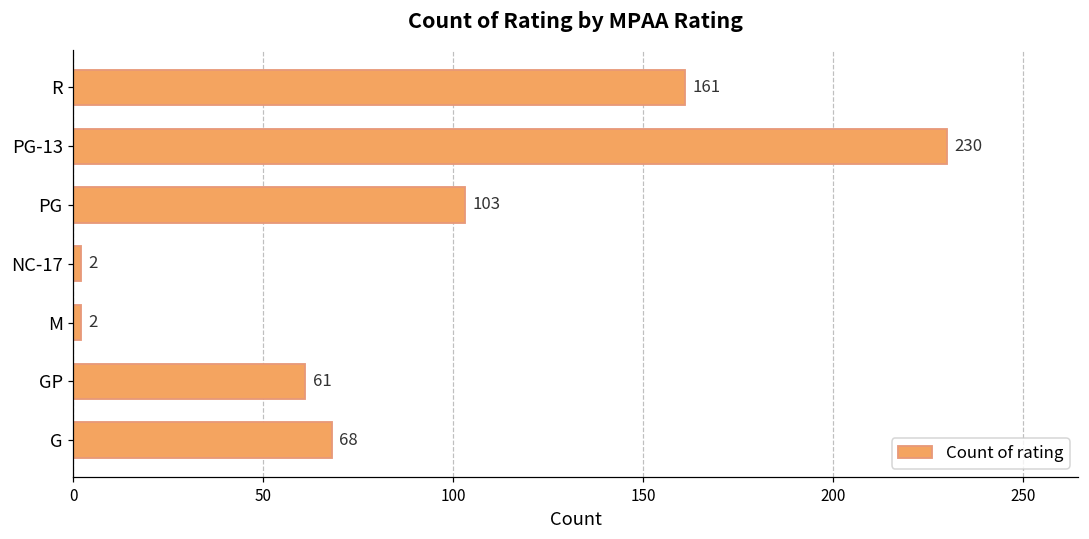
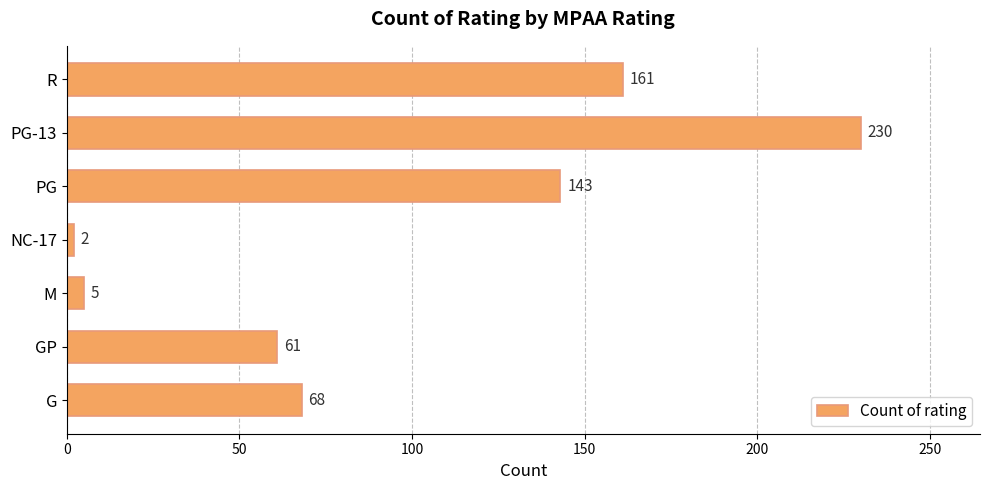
  {
    "R": 161,
    "PG-13": 230,
-   "PG": 103,
+   "PG": 143,
    "NC-17": 2,
-   "M": 2,
+   "M": 5,
    "GP": 61,
    "G": 68
  }
